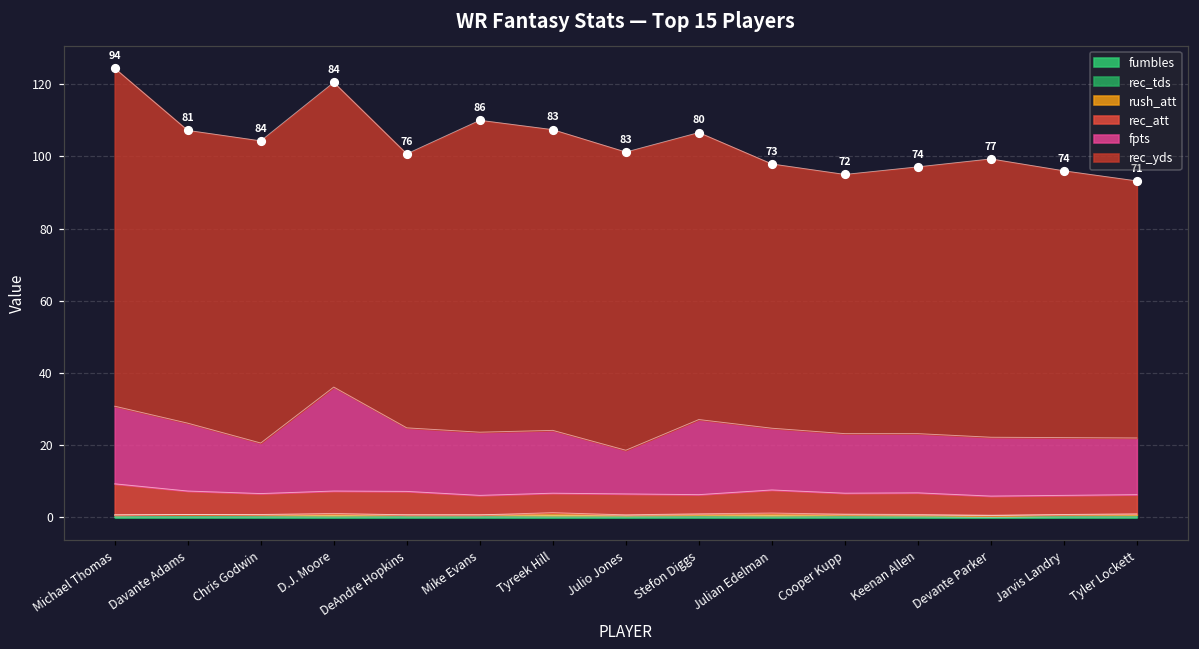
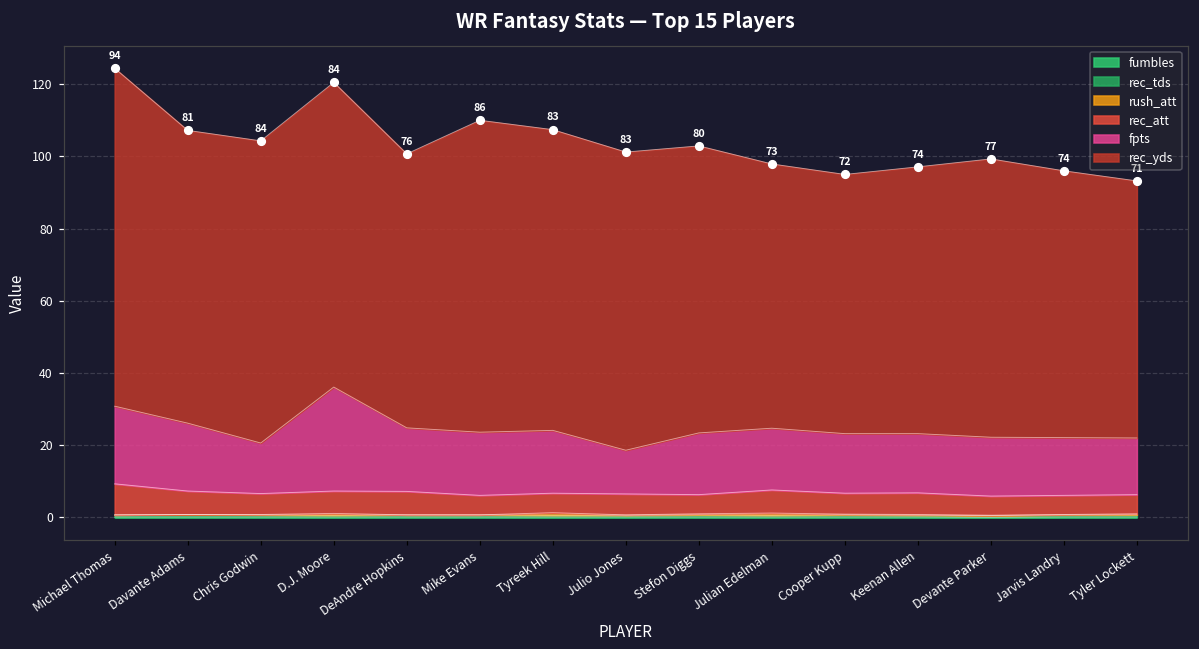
  {
    "fpts": {
      "Michael Thomas": 22,
      "Davante Adams": 19,
      "Chris Godwin": 14,
      "D.J. Moore": 29,
      "DeAndre Hopkins": 18,
      "Mike Evans": 18,
      "Tyreek Hill": 17,
      "Julio Jones": 12,
-     "Stefon Diggs": 21,
+     "Stefon Diggs": 17,
      "Julian Edelman": 17,
      "Cooper Kupp": 17,
      "Keenan Allen": 16,
      "Devante Parker": 16,
      "Jarvis Landry": 16,
      "Tyler Lockett": 16
    }
  }
